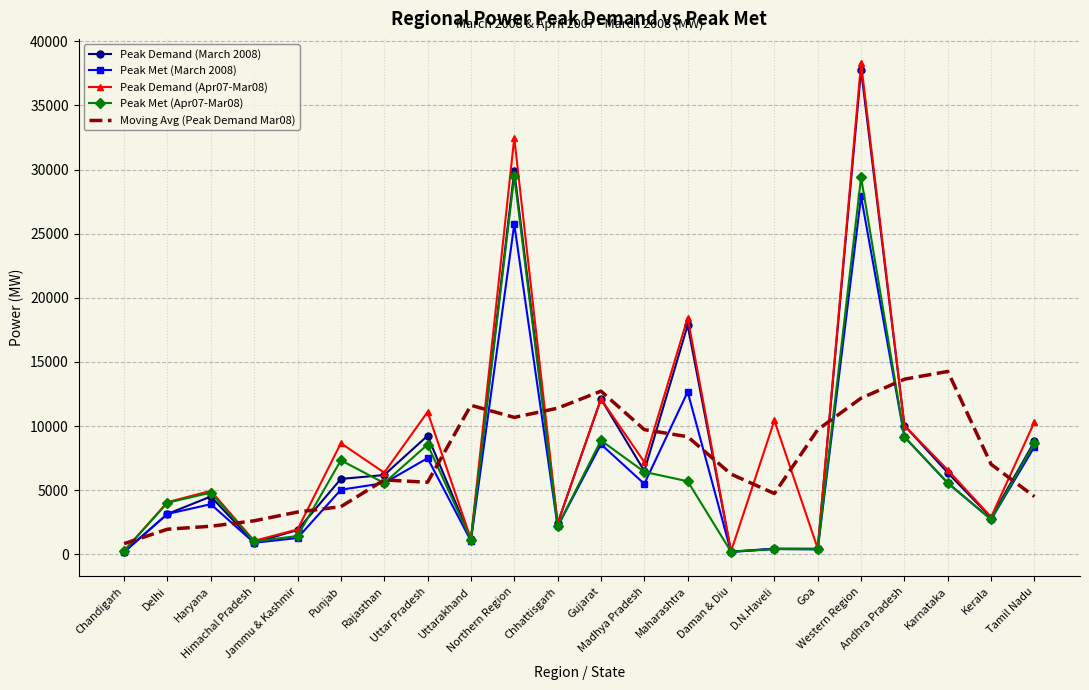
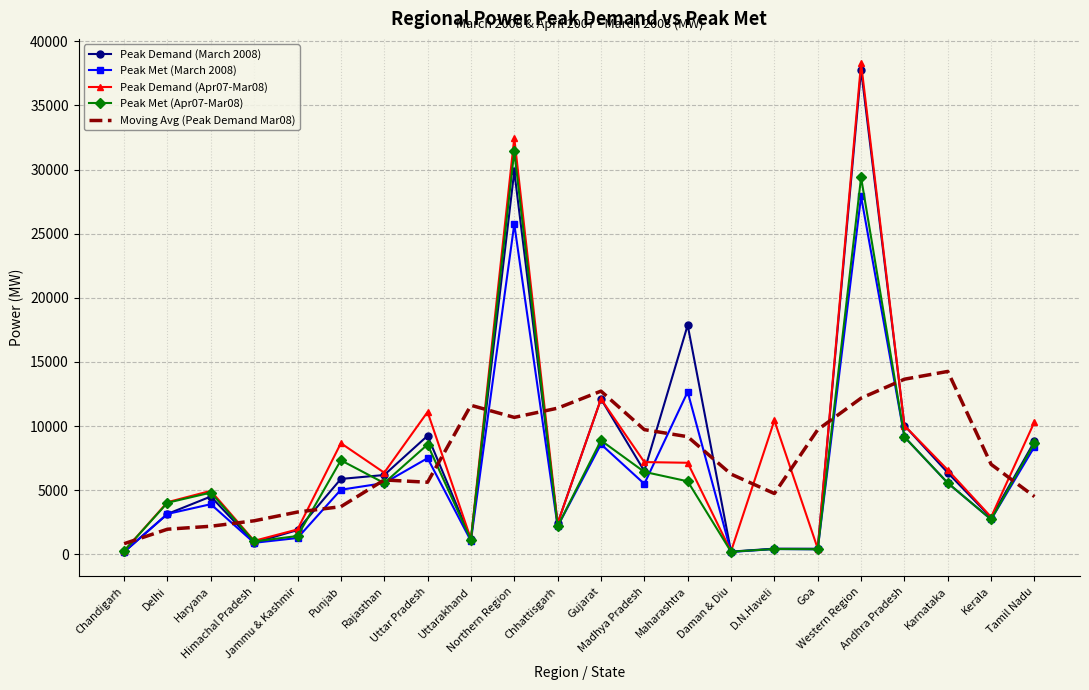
  {
    "Peak Demand (March 2008)": {
      "Haryana": 4500,
      "Punjab": 5900,
      "Uttar Pradesh": 9300,
      "Northern Region": 29900,
      "Maharashtra": 17900,
      "Western Region": 37800,
      "Karnataka": 6400
    },
    "Peak Met (March 2008)": {
      "Haryana": 3900,
      "Punjab": 5000,
      "Uttar Pradesh": 7500,
      "Northern Region": 25700,
      "Gujarat": 8600,
      "Madhya Pradesh": 5500,
      "Maharashtra": 12700,
      "Western Region": 27900,
      "Tamil Nadu": 8400
    },
    "Peak Demand (Apr07-Mar08)": {
      "Punjab": 8700,
      "Uttar Pradesh": 11100,
      "Northern Region": 32500,
      "Madhya Pradesh": 7200,
-     "Maharashtra": 18400,
+     "Maharashtra": 7100,
      "D.N.Haveli": 10400,
      "Western Region": 38300,
      "Karnataka": 6600,
      "Tamil Nadu": 10300
    },
    "Peak Met (Apr07-Mar08)": {
      "Punjab": 7300,
      "Uttar Pradesh": 8600,
-     "Northern Region": 29500,
+     "Northern Region": 31400,
      "Gujarat": 8900,
      "Maharashtra": 5700,
      "Western Region": 29400
    },
    "Moving Avg (Peak Demand Mar08)": {
      "Chandigarh": 800,
      "Delhi": 2000,
      "Haryana": 2200,
      "Himachal Pradesh": 2600,
      "Jammu & Kashmir": 3300,
      "Punjab": 3700,
      "Rajasthan": 5800,
      "Uttar Pradesh": 5600,
      "Uttarakhand": 11600,
      "Northern Region": 10700,
      "Chhattisgarh": 11400,
      "Gujarat": 12700,
      "Madhya Pradesh": 9700,
      "Maharashtra": 9200,
      "Daman & Diu": 6300,
      "D.N.Haveli": 4700,
      "Goa": 9700,
      "Western Region": 12200,
      "Andhra Pradesh": 13700,
      "Karnataka": 14300,
      "Kerala": 7000,
      "Tamil Nadu": 4500
    }
  }
